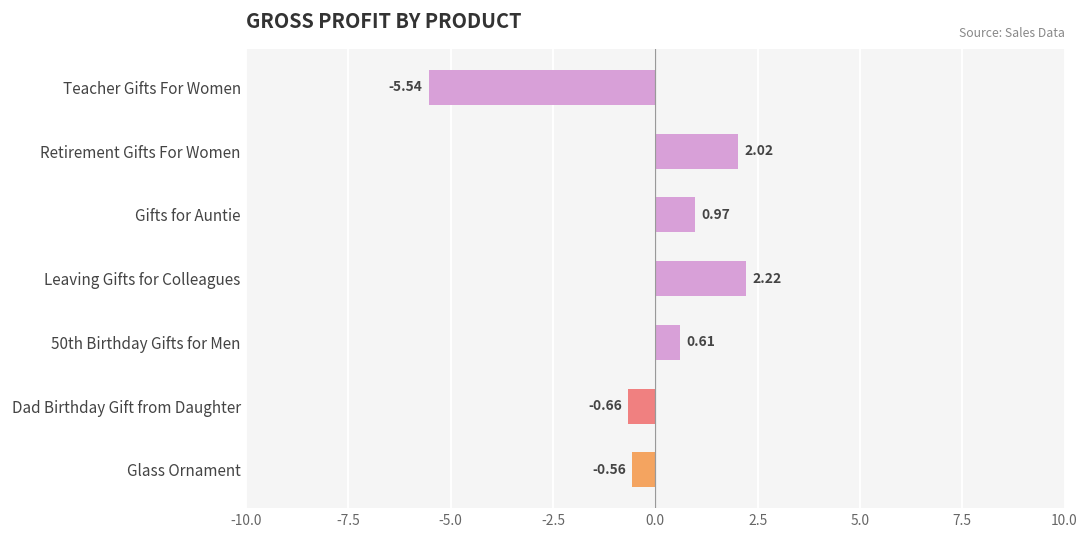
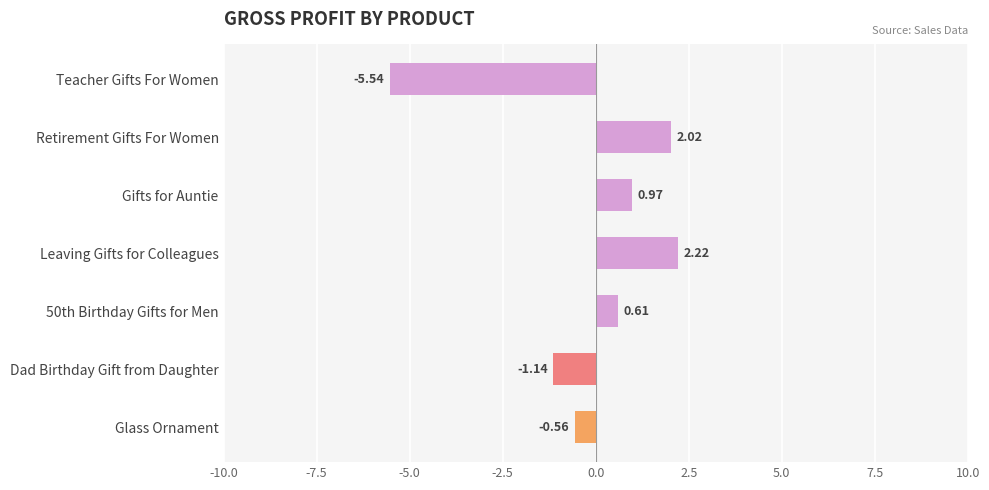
  {
    "Teacher Gifts For Women": -5.54,
    "Retirement Gifts For Women": 2.02,
    "Gifts for Auntie": 0.97,
    "Leaving Gifts for Colleagues": 2.22,
    "50th Birthday Gifts for Men": 0.61,
-   "Dad Birthday Gift from Daughter": -0.66,
+   "Dad Birthday Gift from Daughter": -1.14,
    "Glass Ornament": -0.56
  }
